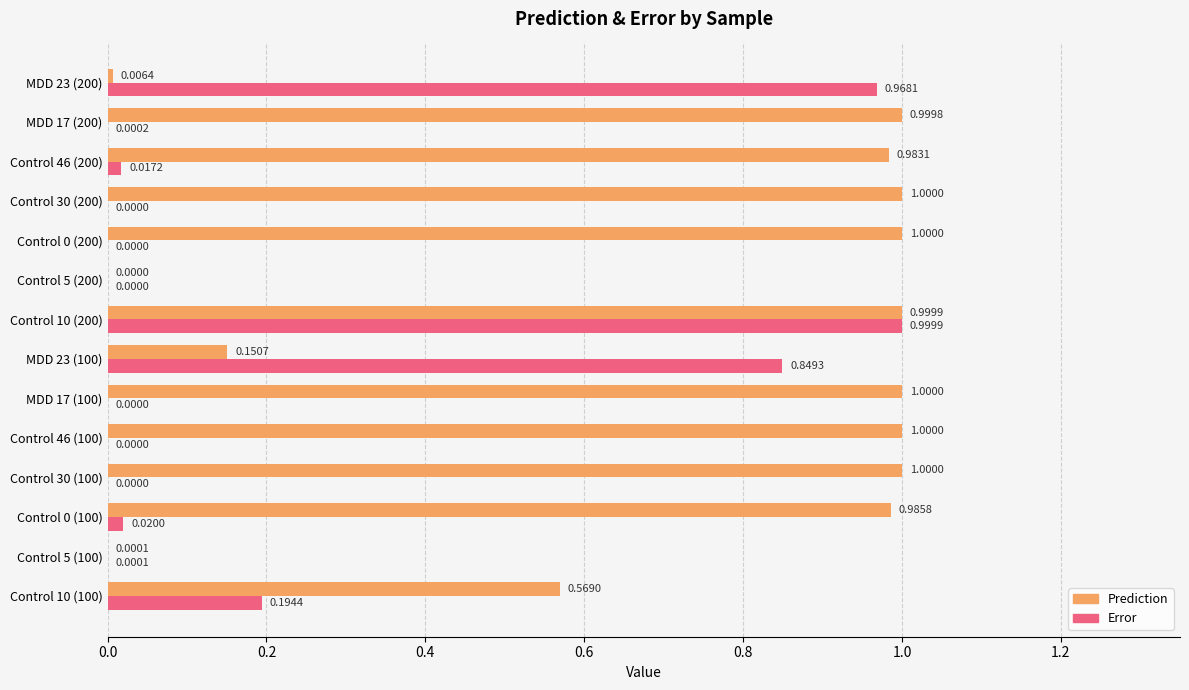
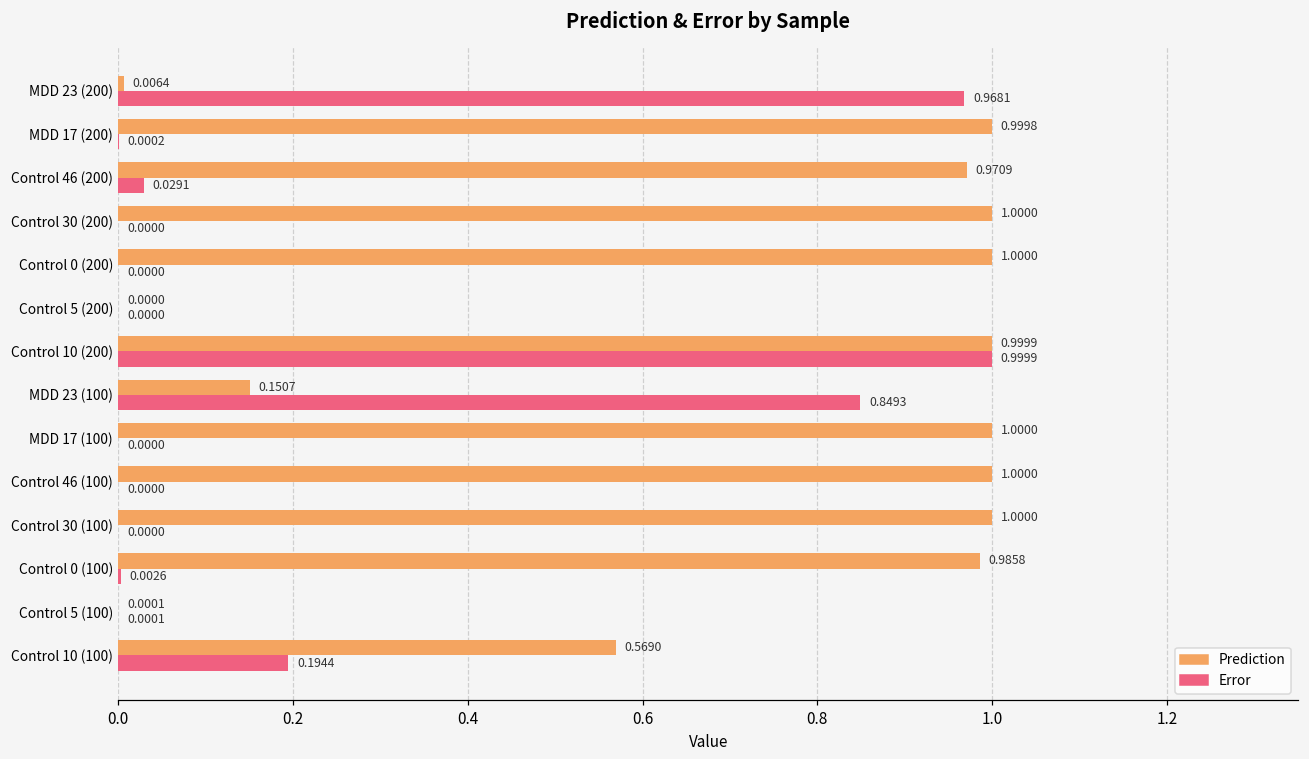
  {
    "Prediction": {
      "MDD 23 (200)": 0.0064,
      "MDD 17 (200)": 0.9998,
-     "Control 46 (200)": 0.9831,
+     "Control 46 (200)": 0.9709,
      "Control 30 (200)": 1.0000,
      "Control 0 (200)": 1.0000,
      "Control 5 (200)": 0.0000,
      "Control 10 (200)": 0.9999,
      "MDD 23 (100)": 0.1507,
      "MDD 17 (100)": 1.0000,
      "Control 46 (100)": 1.0000,
      "Control 30 (100)": 1.0000,
      "Control 0 (100)": 0.9858,
      "Control 5 (100)": 0.0001,
      "Control 10 (100)": 0.5690
    },
    "Error": {
      "MDD 23 (200)": 0.9681,
      "MDD 17 (200)": 0.0002,
-     "Control 46 (200)": 0.0172,
+     "Control 46 (200)": 0.0291,
      "Control 30 (200)": 0.0000,
      "Control 0 (200)": 0.0000,
      "Control 5 (200)": 0.0000,
      "Control 10 (200)": 0.9999,
      "MDD 23 (100)": 0.8493,
      "MDD 17 (100)": 0.0000,
      "Control 46 (100)": 0.0000,
      "Control 30 (100)": 0.0000,
-     "Control 0 (100)": 0.0200,
+     "Control 0 (100)": 0.0026,
      "Control 5 (100)": 0.0001,
      "Control 10 (100)": 0.1944
    }
  }
